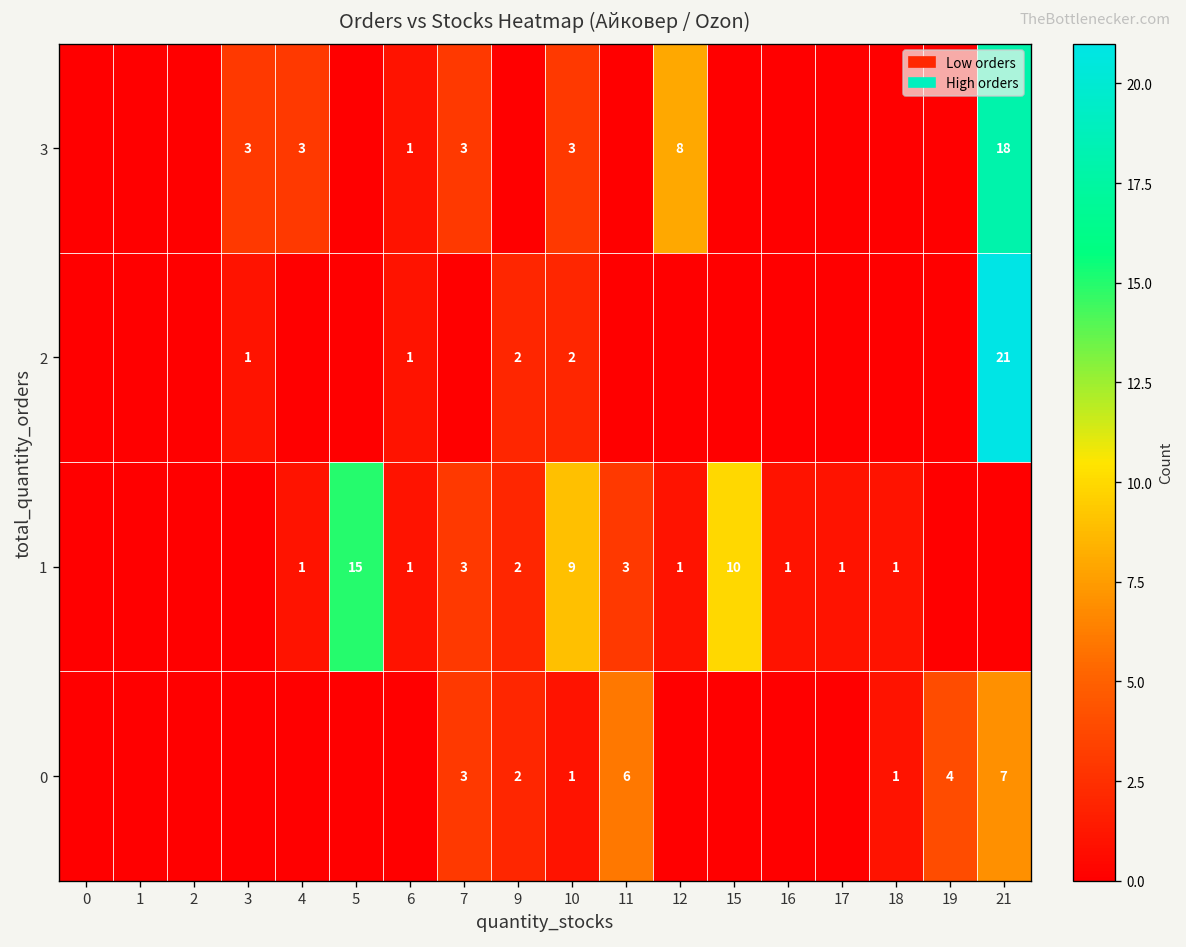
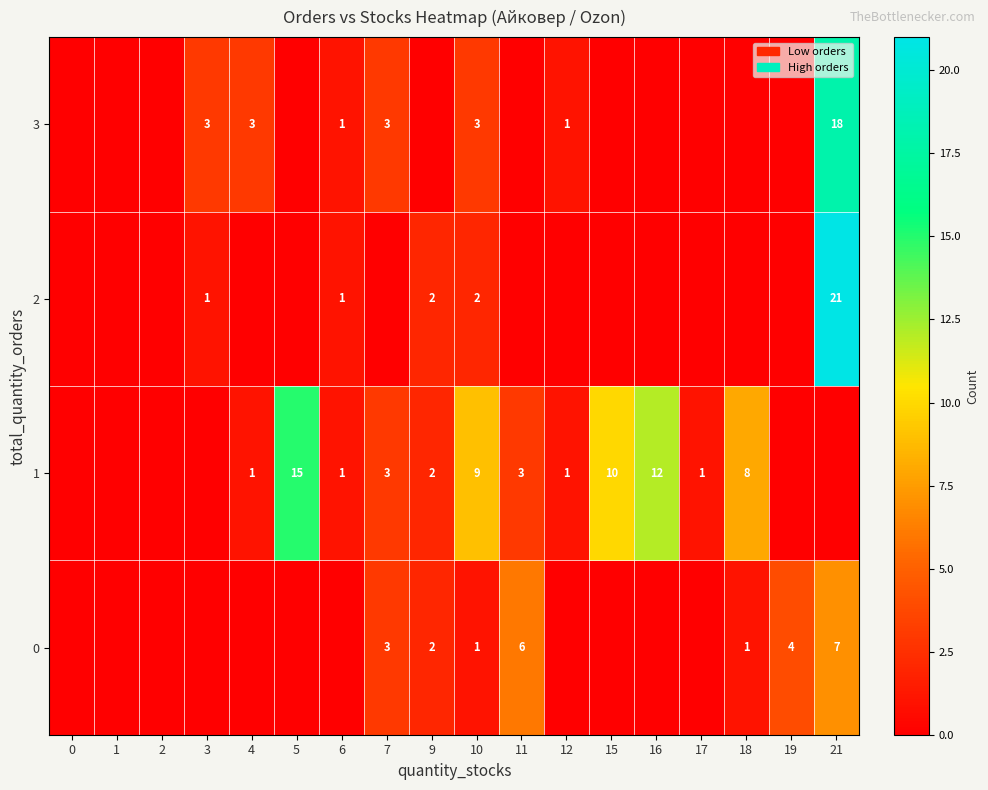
  {
    "3": {
      "3": 3,
      "4": 3,
      "6": 1,
      "7": 3,
      "10": 3,
-     "12": 8,
+     "12": 1,
      "21": 18
    },
    "2": {
      "3": 1,
      "6": 1,
      "9": 2,
      "10": 2,
      "21": 21
    },
    "1": {
      "4": 1,
      "5": 15,
      "6": 1,
      "7": 3,
      "9": 2,
      "10": 9,
      "11": 3,
      "12": 1,
      "15": 10,
-     "16": 1,
+     "16": 12,
      "17": 1,
-     "18": 1
+     "18": 8
    },
    "0": {
      "7": 3,
      "9": 2,
      "10": 1,
      "11": 6,
      "18": 1,
      "19": 4,
      "21": 7
    }
  }
